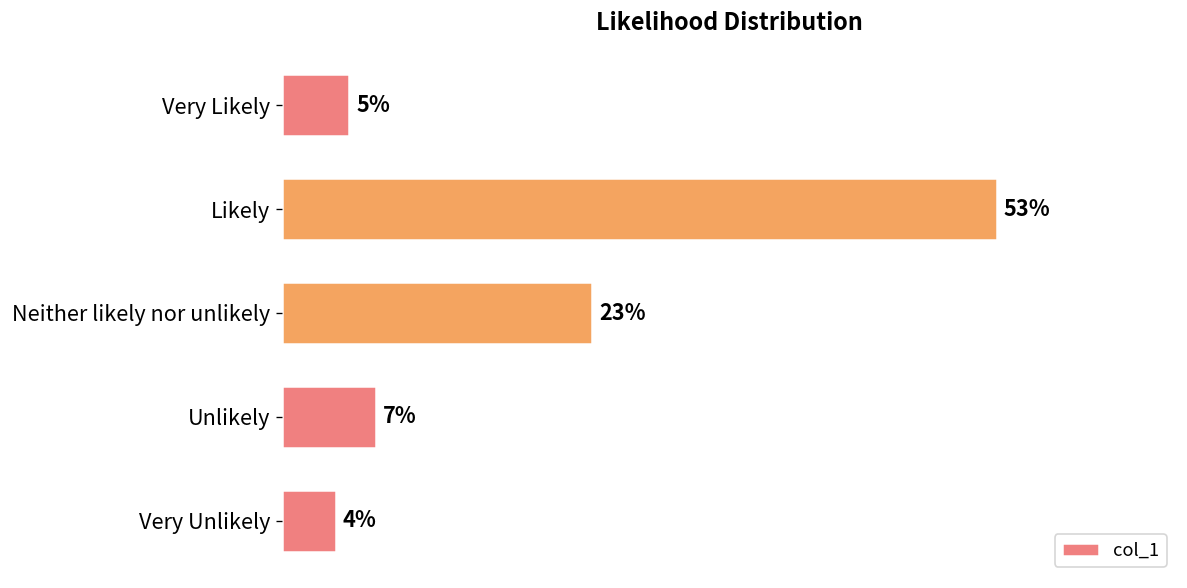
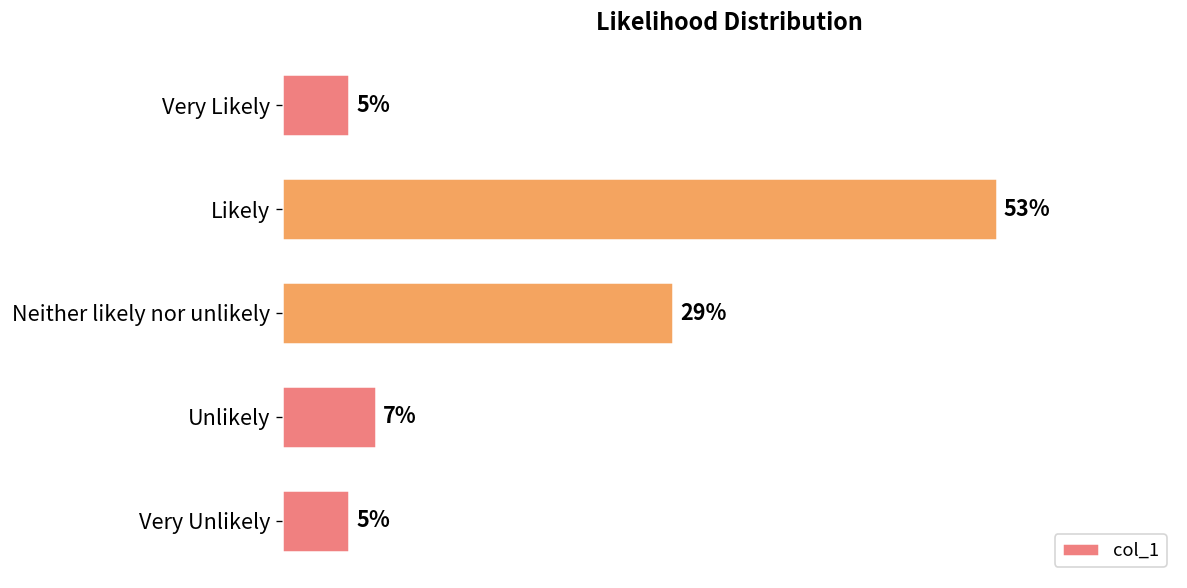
  {
    "Very Likely": "5%",
    "Likely": "53%",
-   "Neither likely nor unlikely": "23%",
+   "Neither likely nor unlikely": "29%",
    "Unlikely": "7%",
-   "Very Unlikely": "4%"
+   "Very Unlikely": "5%"
  }
